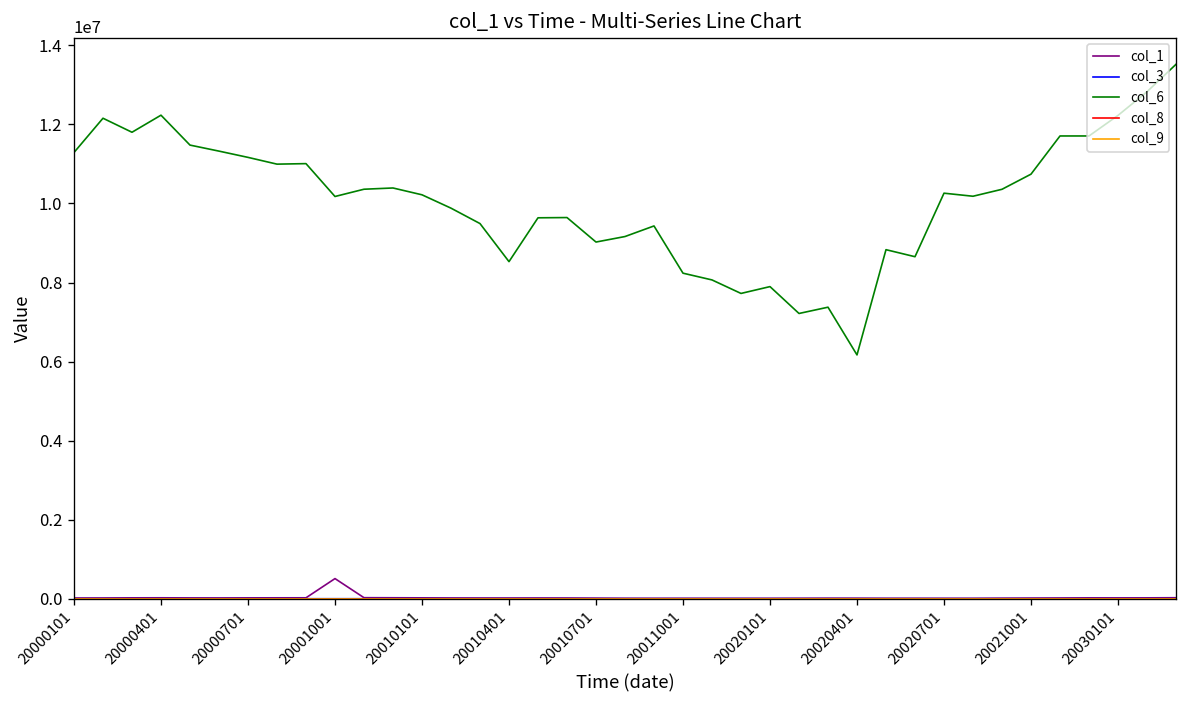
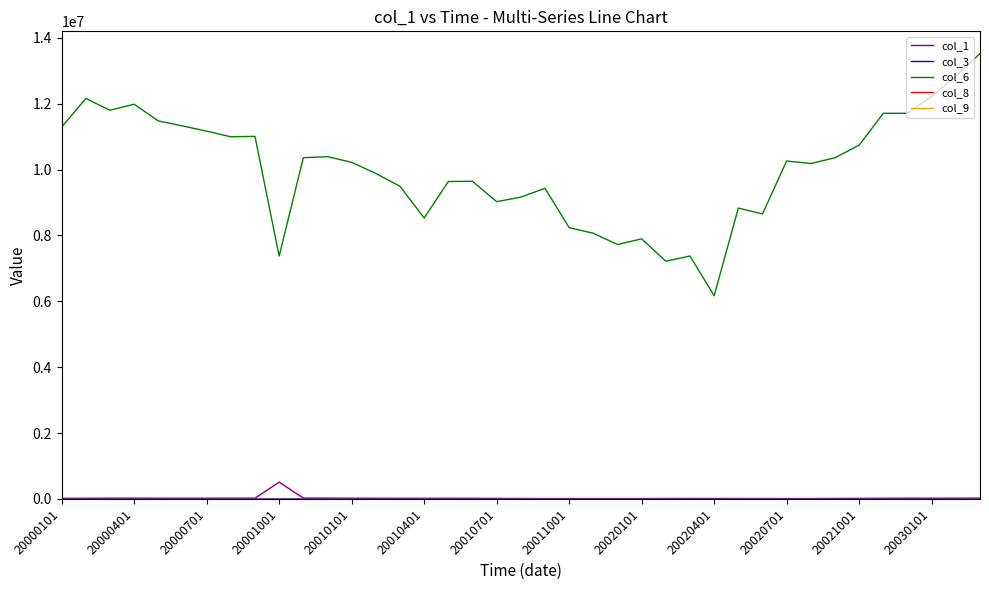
  {
    "col_1": {
      "20001001": 500000
    },
    "col_9": {
      "20001001": 0
    },
    "col_6": {
      "20000101": 11300000,
-     "20000401": 12200000,
+     "20000401": 12000000,
      "20000701": 11200000,
-     "20001001": 10200000,
+     "20001001": 7400000,
      "20010101": 10200000,
      "20010401": 8500000,
      "20010701": 9000000,
      "20011001": 8200000,
      "20020101": 7900000,
      "20020401": 6200000,
      "20020701": 10300000,
      "20021001": 10700000
    }
  }
